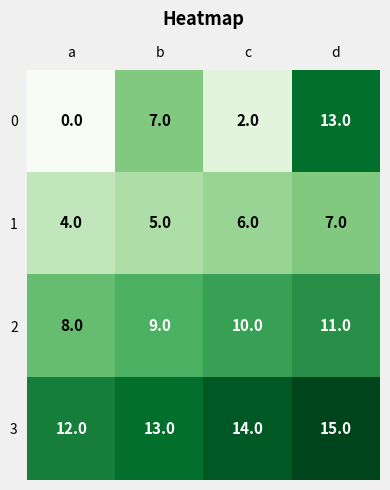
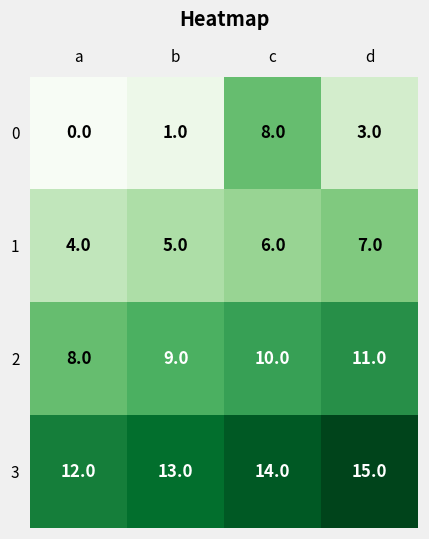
  {
    "0": {
      "a": 0.0,
-     "b": 7.0,
-     "c": 2.0,
-     "d": 13.0
+     "b": 1.0,
+     "c": 8.0,
+     "d": 3.0
    },
    "1": {
      "a": 4.0,
      "b": 5.0,
      "c": 6.0,
      "d": 7.0
    },
    "2": {
      "a": 8.0,
      "b": 9.0,
      "c": 10.0,
      "d": 11.0
    },
    "3": {
      "a": 12.0,
      "b": 13.0,
      "c": 14.0,
      "d": 15.0
    }
  }
